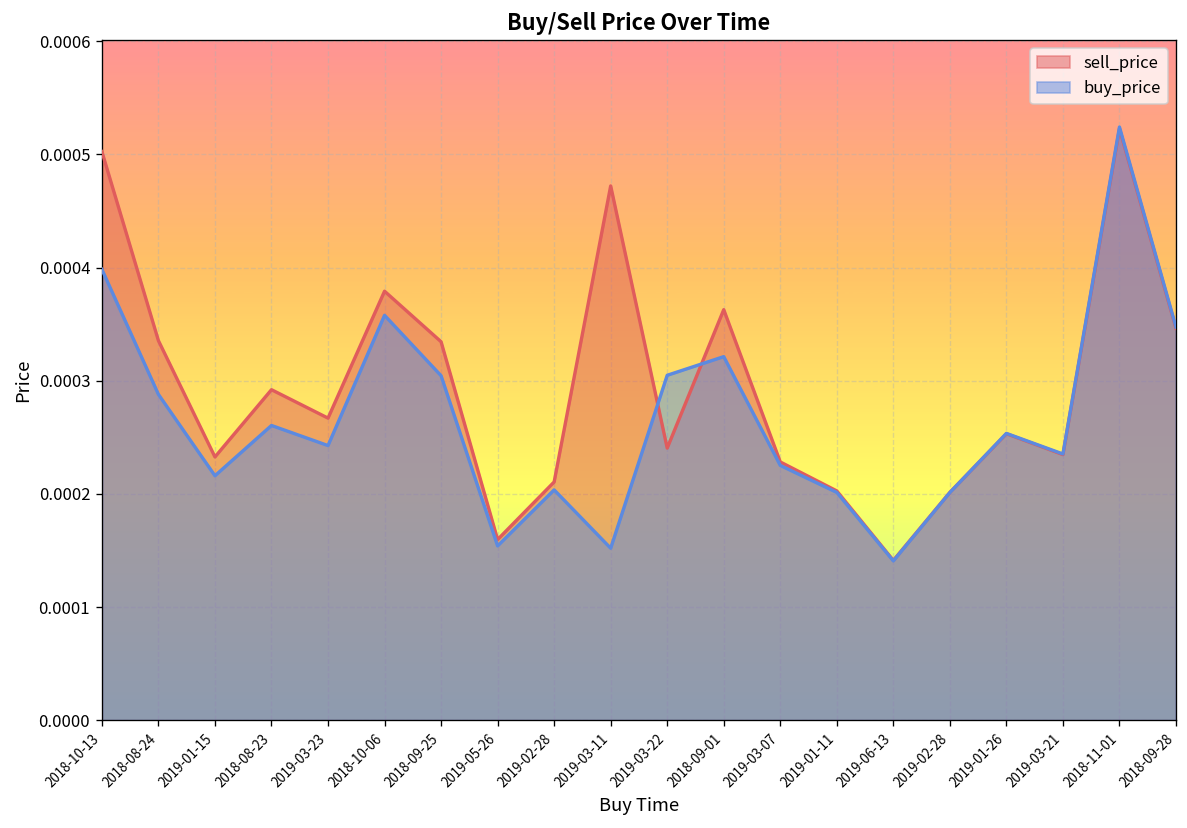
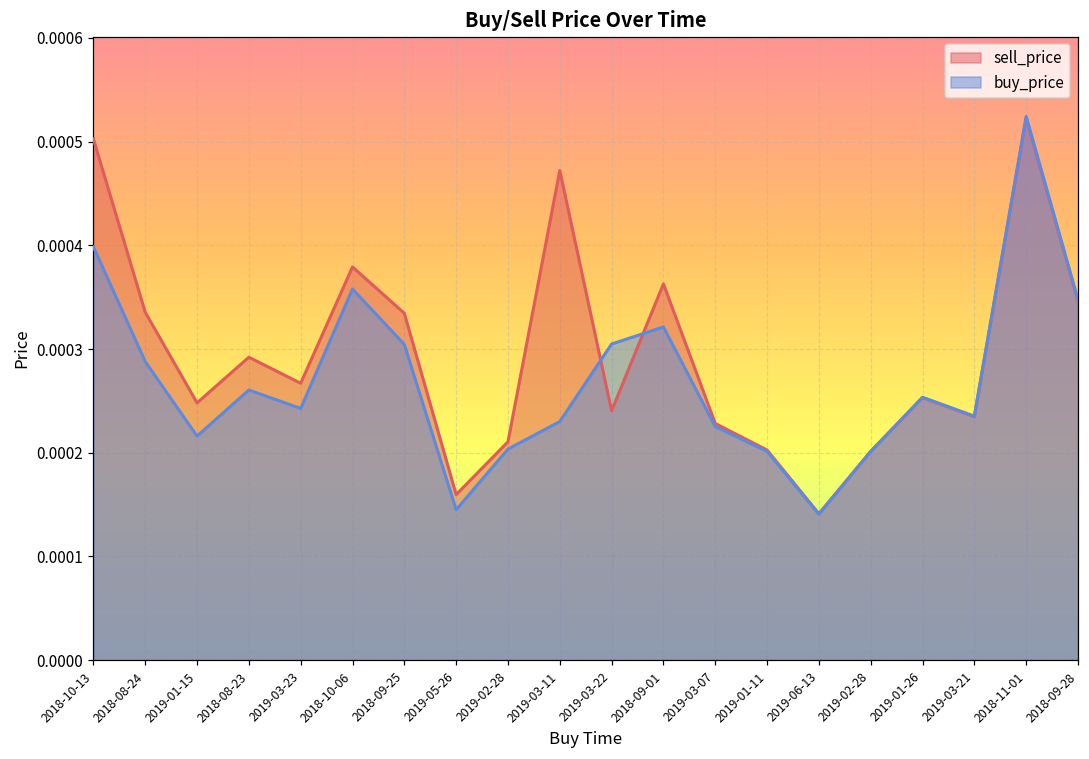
  {
    "sell_price": {
      "2018-10-13": 0.00050,
      "2018-08-24": 0.00034,
-     "2019-01-15": 0.00023,
+     "2019-01-15": 0.00025,
      "2018-08-23": 0.00029,
      "2019-03-23": 0.00027,
      "2018-10-06": 0.00038,
      "2018-09-25": 0.00033,
      "2019-05-26": 0.00016,
      "2019-03-11": 0.00047,
      "2019-03-22": 0.00024,
      "2018-09-01": 0.00036,
      "2019-03-07": 0.00023
    },
    "buy_price": {
      "2018-10-13": 0.00040,
      "2018-08-24": 0.00029,
      "2019-01-15": 0.00022,
      "2018-08-23": 0.00026,
      "2019-03-23": 0.00024,
      "2018-10-06": 0.00036,
      "2018-09-25": 0.00030,
-     "2019-05-26": 0.000154,
-     "2019-03-11": 0.00015,
+     "2019-05-26": 0.000145,
+     "2019-03-11": 0.00023,
      "2019-03-22": 0.00030,
      "2018-09-01": 0.00032,
      "2019-03-07": 0.00023
    }
  }
